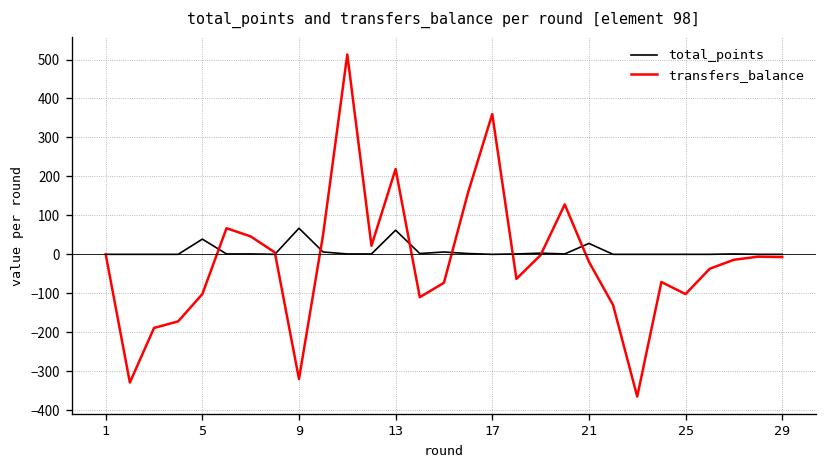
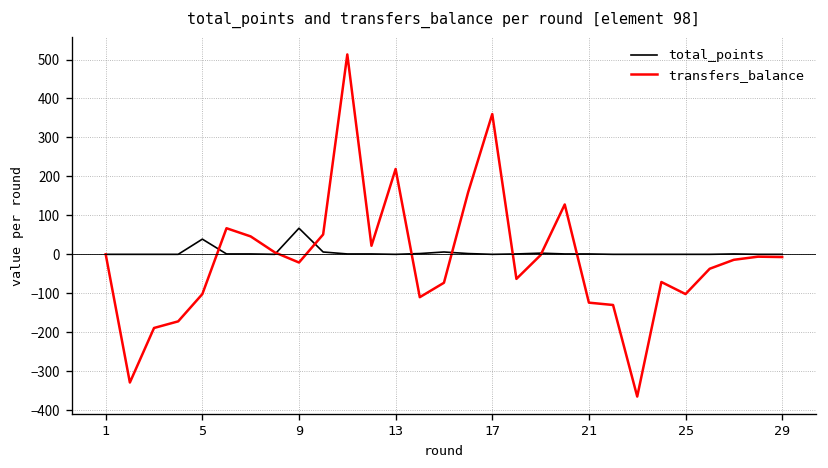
  {
    "total_points": {
      "5": 40,
      "9": 70,
-     "13": 60,
+     "13": 0,
      "17": 0,
-     "21": 30,
+     "21": 0,
      "25": 0
    },
    "transfers_balance": {
      "5": -100,
-     "9": -320,
+     "9": -20,
      "13": 220,
      "17": 360,
-     "21": -20,
+     "21": -120,
      "25": -100
    }
  }
